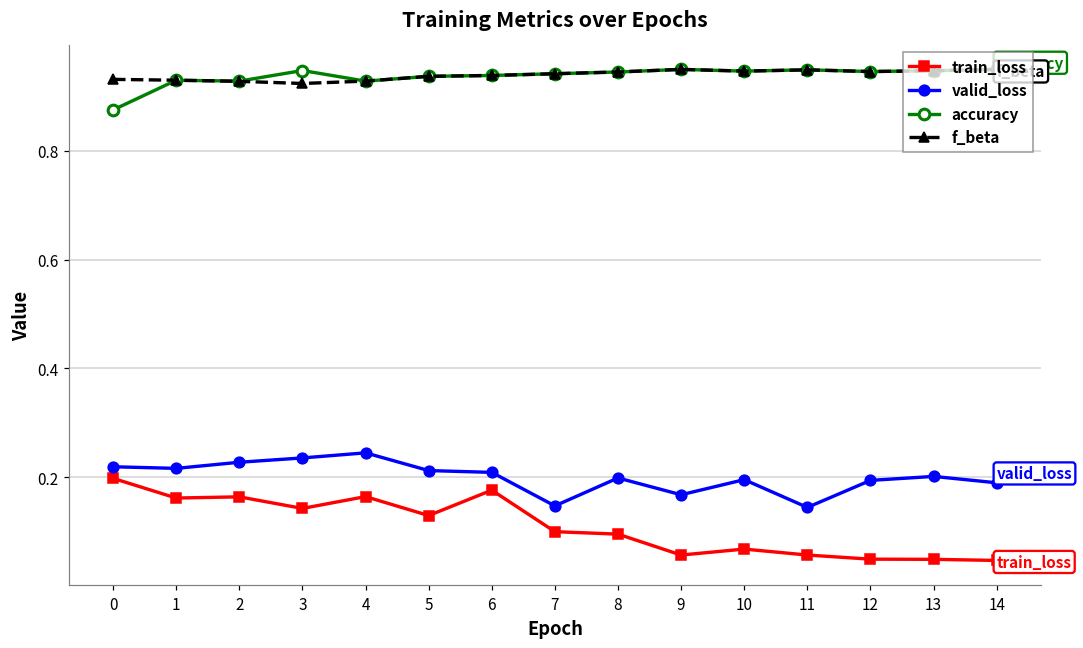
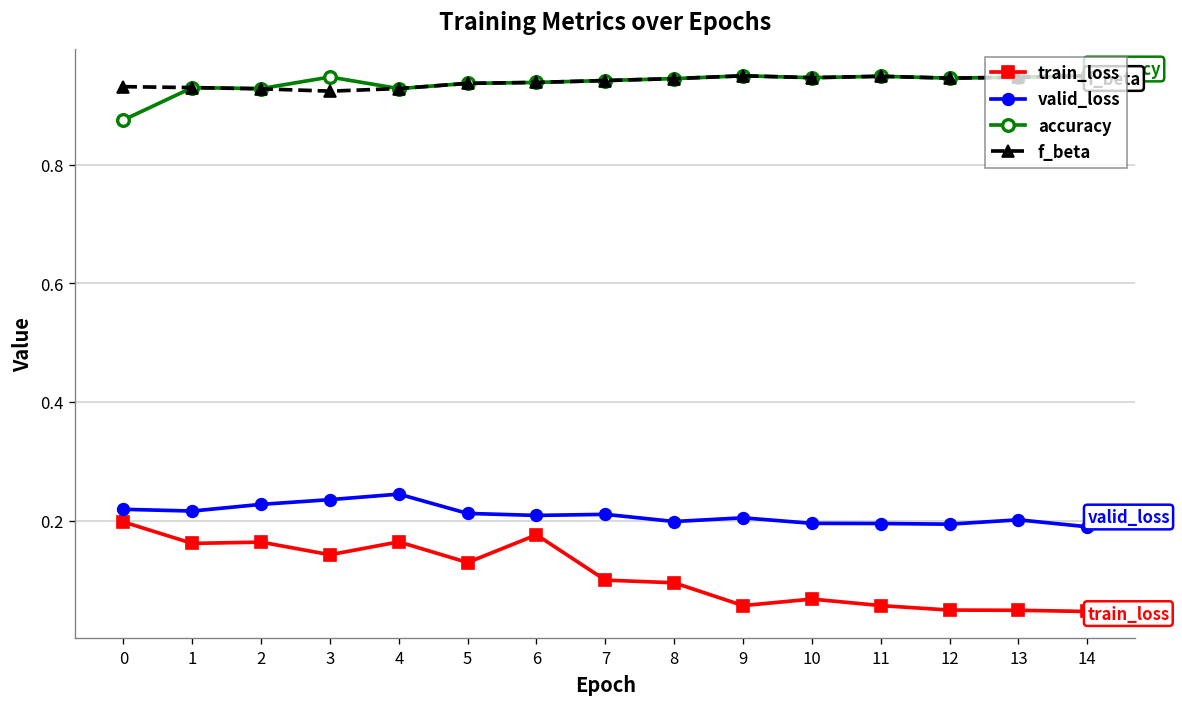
  {
    "train_loss": {
      "0": 0.20,
      "1": 0.16,
      "2": 0.16,
      "3": 0.14,
      "4": 0.16,
      "5": 0.13,
      "6": 0.18,
      "7": 0.10,
      "8": 0.10,
      "9": 0.06,
      "10": 0.07,
      "11": 0.06,
      "12": 0.05,
      "13": 0.05
    },
    "valid_loss": {
      "0": 0.22,
      "1": 0.22,
      "2": 0.23,
      "3": 0.24,
      "4": 0.24,
      "5": 0.21,
      "6": 0.21,
-     "7": 0.15,
+     "7": 0.21,
      "8": 0.20,
-     "9": 0.17,
+     "9": 0.20,
      "10": 0.20,
-     "11": 0.14,
+     "11": 0.19,
      "12": 0.19,
      "13": 0.20
    },
    "accuracy": {
      "0": 0.88,
      "3": 0.95
    },
    "f_beta": {
      "0": 0.93,
      "3": 0.92
    }
  }
